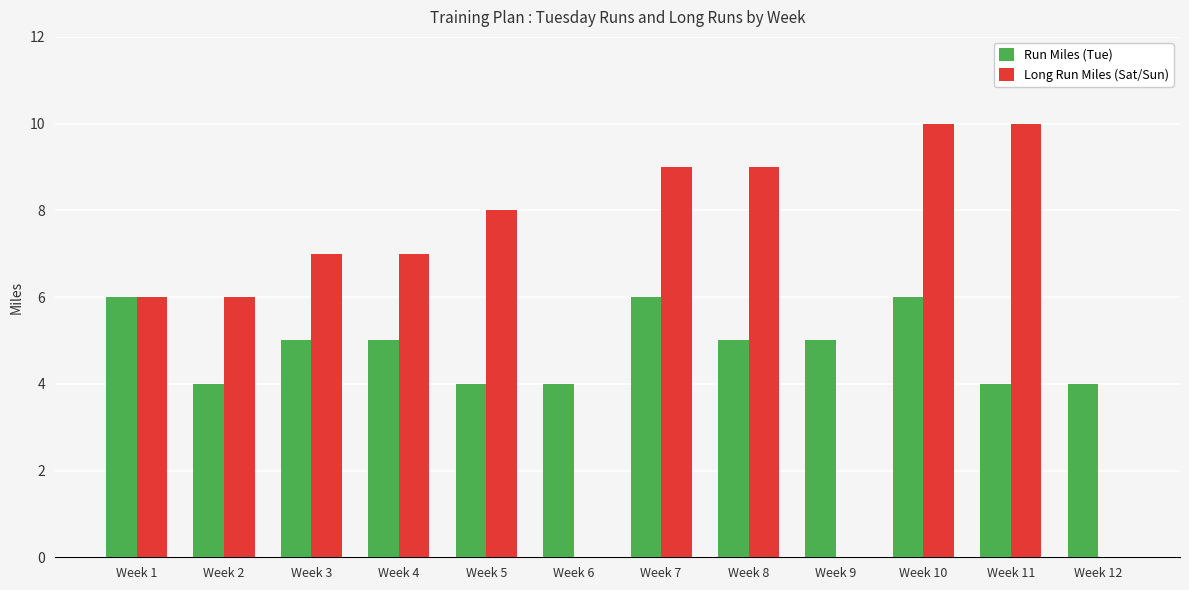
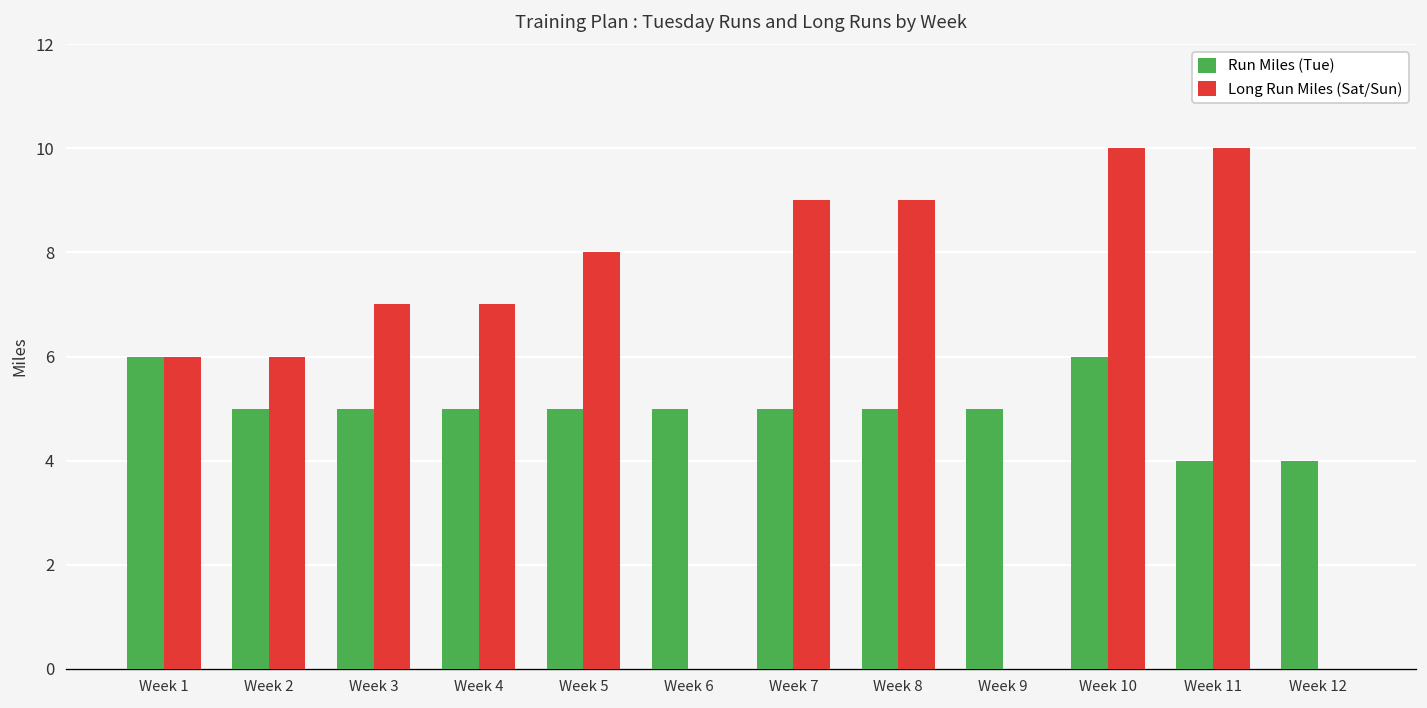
  {
    "Run Miles (Tue)": {
      "Week 1": 6,
-     "Week 2": 4,
+     "Week 2": 5,
      "Week 3": 5,
      "Week 4": 5,
-     "Week 5": 4,
-     "Week 6": 4,
-     "Week 7": 6,
+     "Week 5": 5,
+     "Week 6": 5,
+     "Week 7": 5,
      "Week 8": 5,
      "Week 9": 5,
      "Week 10": 6,
      "Week 11": 4,
      "Week 12": 4
    },
    "Long Run Miles (Sat/Sun)": {
      "Week 1": 6,
      "Week 2": 6,
      "Week 3": 7,
      "Week 4": 7,
      "Week 5": 8,
      "Week 6": 0,
      "Week 7": 9,
      "Week 8": 9,
      "Week 9": 0,
      "Week 10": 10,
      "Week 11": 10,
      "Week 12": 0
    }
  }
